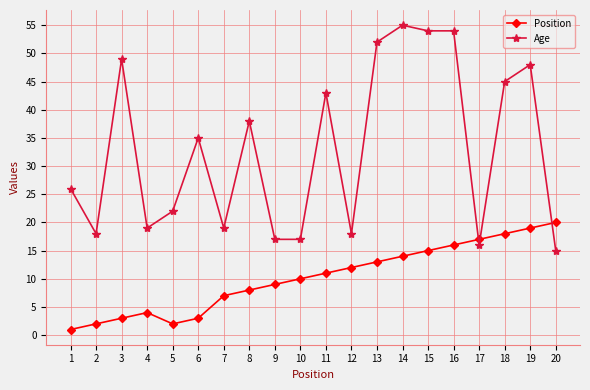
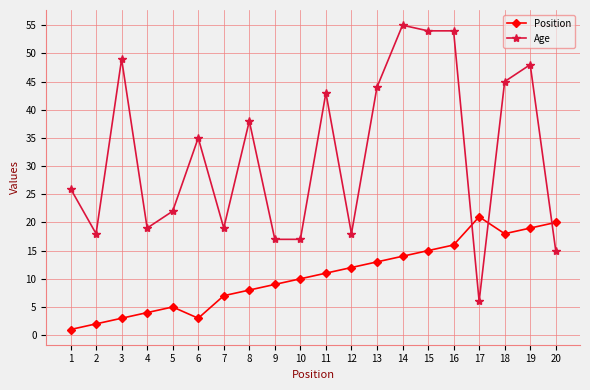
  {
    "Position": {
      "1": 1,
      "2": 2,
      "3": 3,
      "4": 4,
-     "5": 2,
+     "5": 5,
      "6": 3,
      "7": 7,
      "8": 8,
      "9": 9,
      "10": 10,
      "11": 11,
      "12": 12,
      "13": 13,
      "14": 14,
      "15": 15,
      "16": 16,
-     "17": 17,
+     "17": 21,
      "18": 18,
      "19": 19,
      "20": 20
    },
    "Age": {
      "1": 26,
      "2": 18,
      "3": 49,
      "4": 19,
      "5": 22,
      "6": 35,
      "7": 19,
      "8": 38,
      "9": 17,
      "10": 17,
      "11": 43,
      "12": 18,
-     "13": 52,
+     "13": 44,
      "14": 55,
      "15": 54,
      "16": 54,
-     "17": 16,
+     "17": 6,
      "18": 45,
      "19": 48,
      "20": 15
    }
  }
